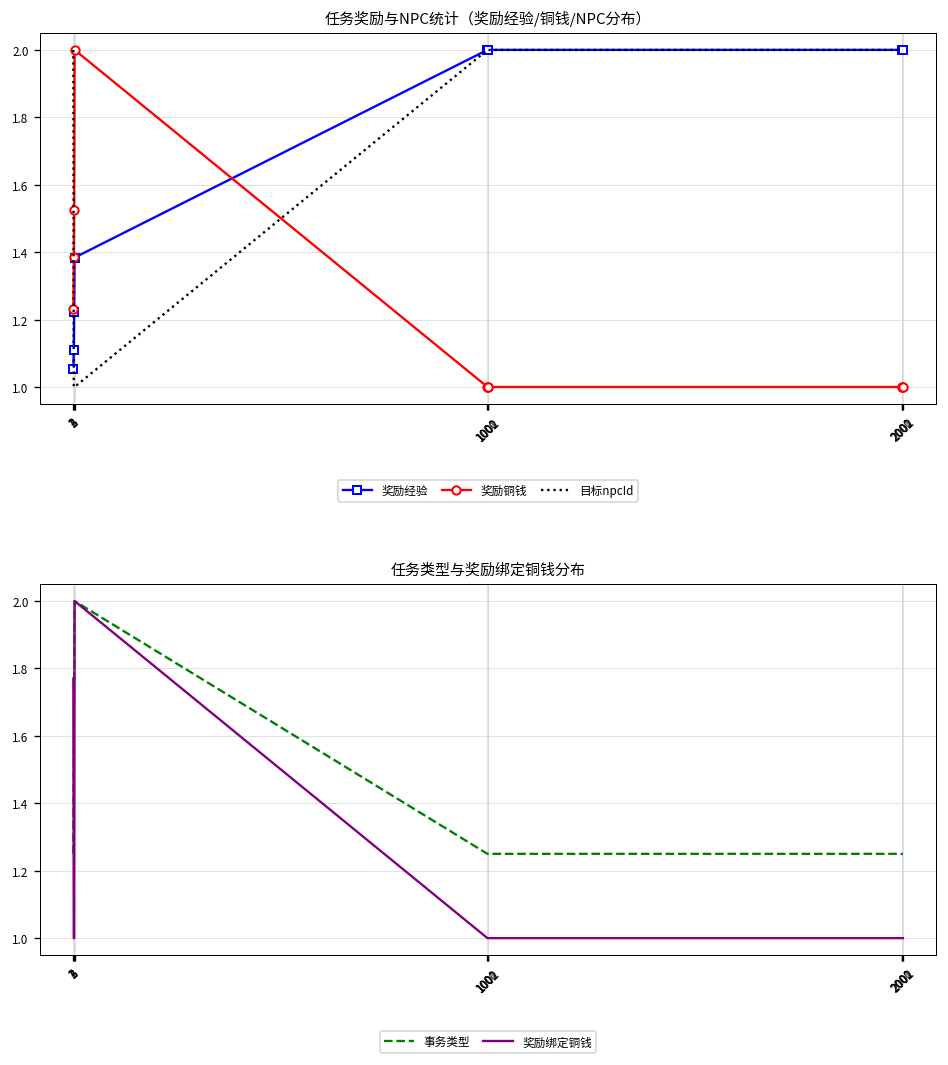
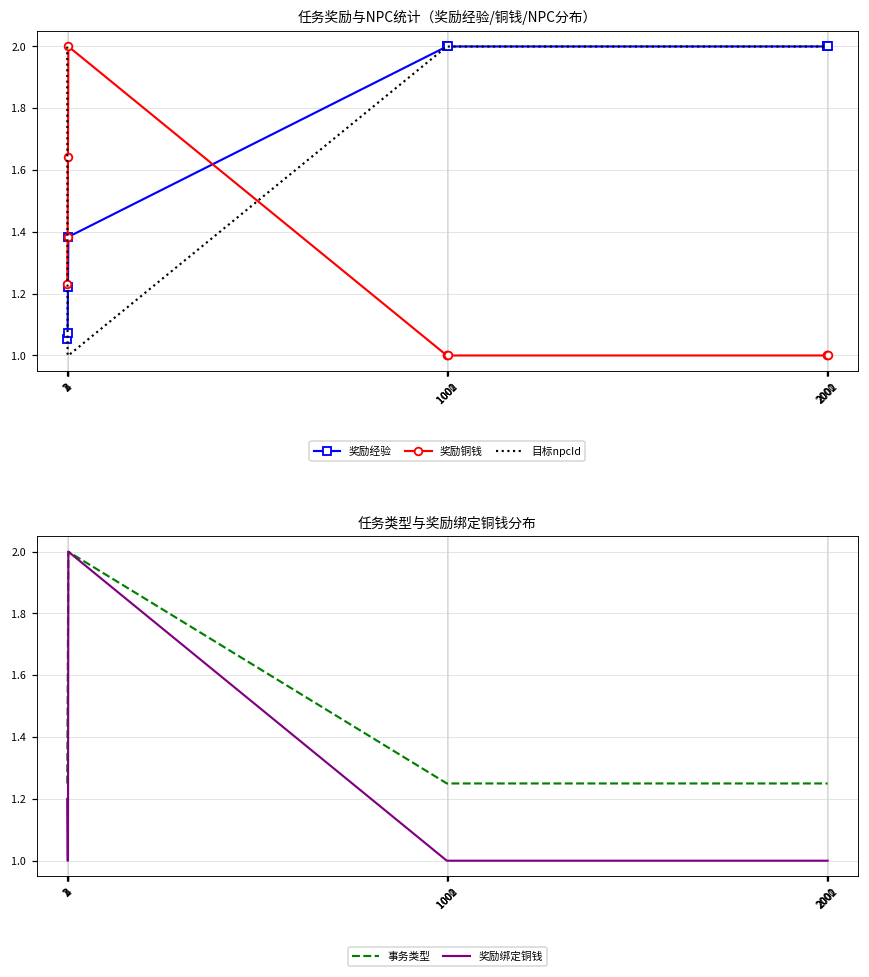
  {
    "任务奖励与NPC统计（奖励经验/铜钱/NPC分布）": {
      "奖励经验": {
        "1": 1.05,
-       "2": 1.11
+       "2": 1.07
      },
      "奖励铜钱": {
-       "3": 1.53,
+       "3": 1.64,
        "1000": 1.00,
        "1001": 1.00,
        "1002": 1.00,
        "2000": 1.00,
        "2001": 1.00,
        "2002": 1.00
      },
      "目标npcId": {
        "2": 1.00,
        "3": 1.00,
        "4": 1.00
      }
    },
    "任务类型与奖励绑定铜钱分布": {
      "事务类型": {
        "1": 1.25,
        "2": 1.50,
        "3": 1.75,
        "1000": 1.25,
        "1001": 1.25,
        "1002": 1.25,
        "2000": 1.25,
        "2001": 1.25,
        "2002": 1.25
      },
      "奖励绑定铜钱": {
-       "1": 1.77,
+       "1": 1.20,
        "2": 1.00,
        "3": 1.00,
        "1000": 1.00,
        "1001": 1.00,
        "1002": 1.00,
        "2000": 1.00,
        "2001": 1.00,
        "2002": 1.00
      }
    }
  }
